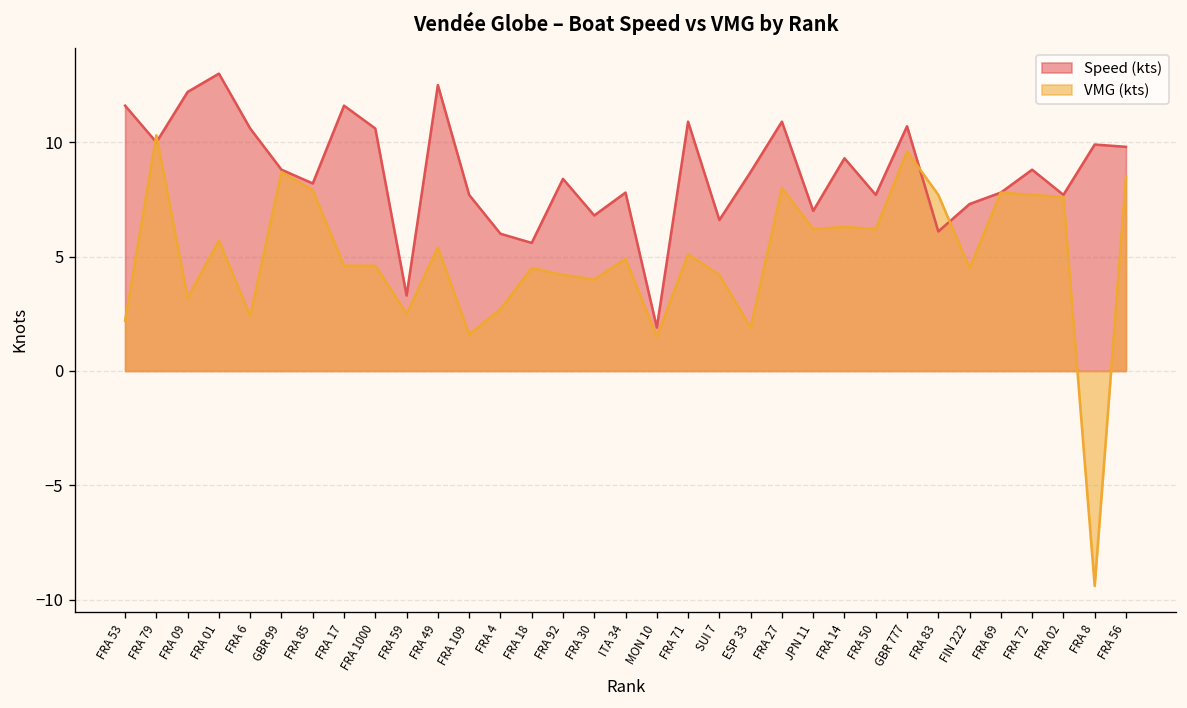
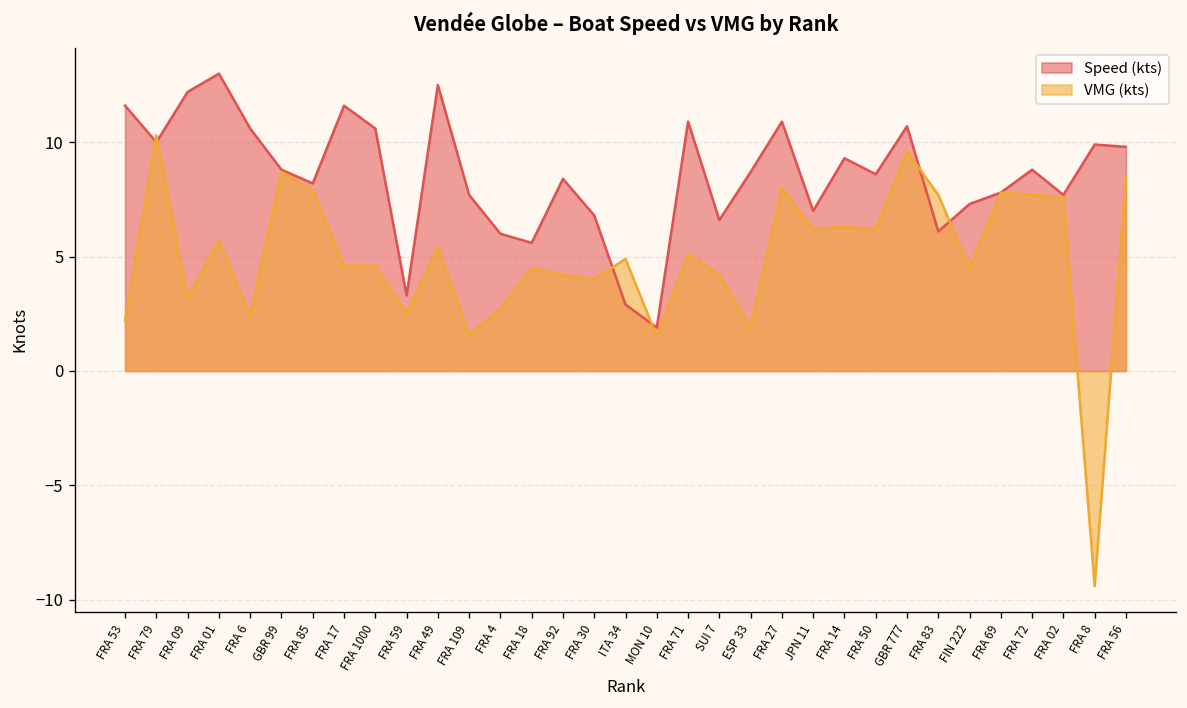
  {
    "Speed (kts)": {
      "FRA 53": 11.6,
      "FRA 79": 10.0,
      "FRA 09": 12.2,
      "FRA 01": 13.0,
      "FRA 6": 10.6,
      "FRA 85": 8.2,
      "FRA 17": 11.6,
      "FRA 1000": 10.6,
      "FRA 59": 3.3,
      "FRA 49": 12.5,
      "FRA 109": 7.7,
      "FRA 4": 6.0,
      "FRA 18": 5.6,
      "FRA 92": 8.4,
      "FRA 30": 6.8,
-     "ITA 34": 7.8,
+     "ITA 34": 2.9,
      "MON 10": 1.9,
      "FRA 71": 10.9,
      "SUI 7": 6.6,
      "ESP 33": 8.7,
      "FRA 27": 10.9,
      "JPN 11": 7.0,
      "FRA 14": 9.3,
-     "FRA 50": 7.7,
+     "FRA 50": 8.6,
      "GBR 777": 10.7,
      "FRA 83": 6.1,
      "FIN 222": 7.3,
      "FRA 72": 8.8,
      "FRA 8": 9.9,
      "FRA 56": 9.8
    }
  }
